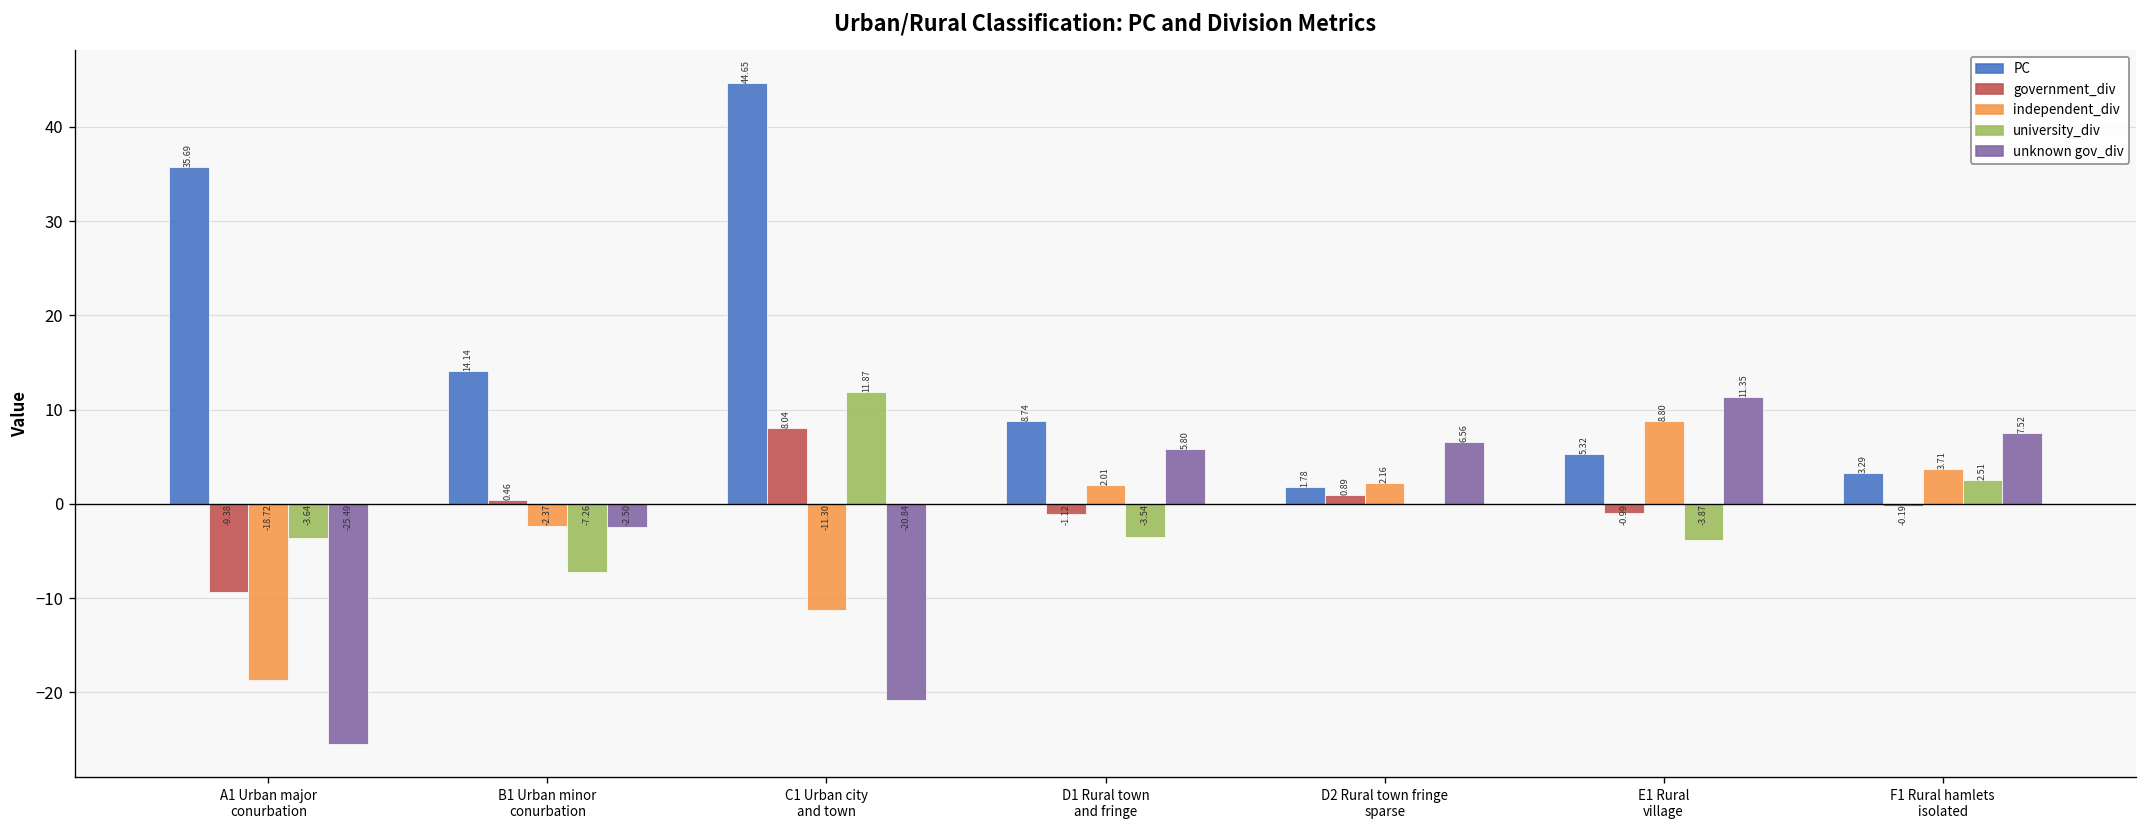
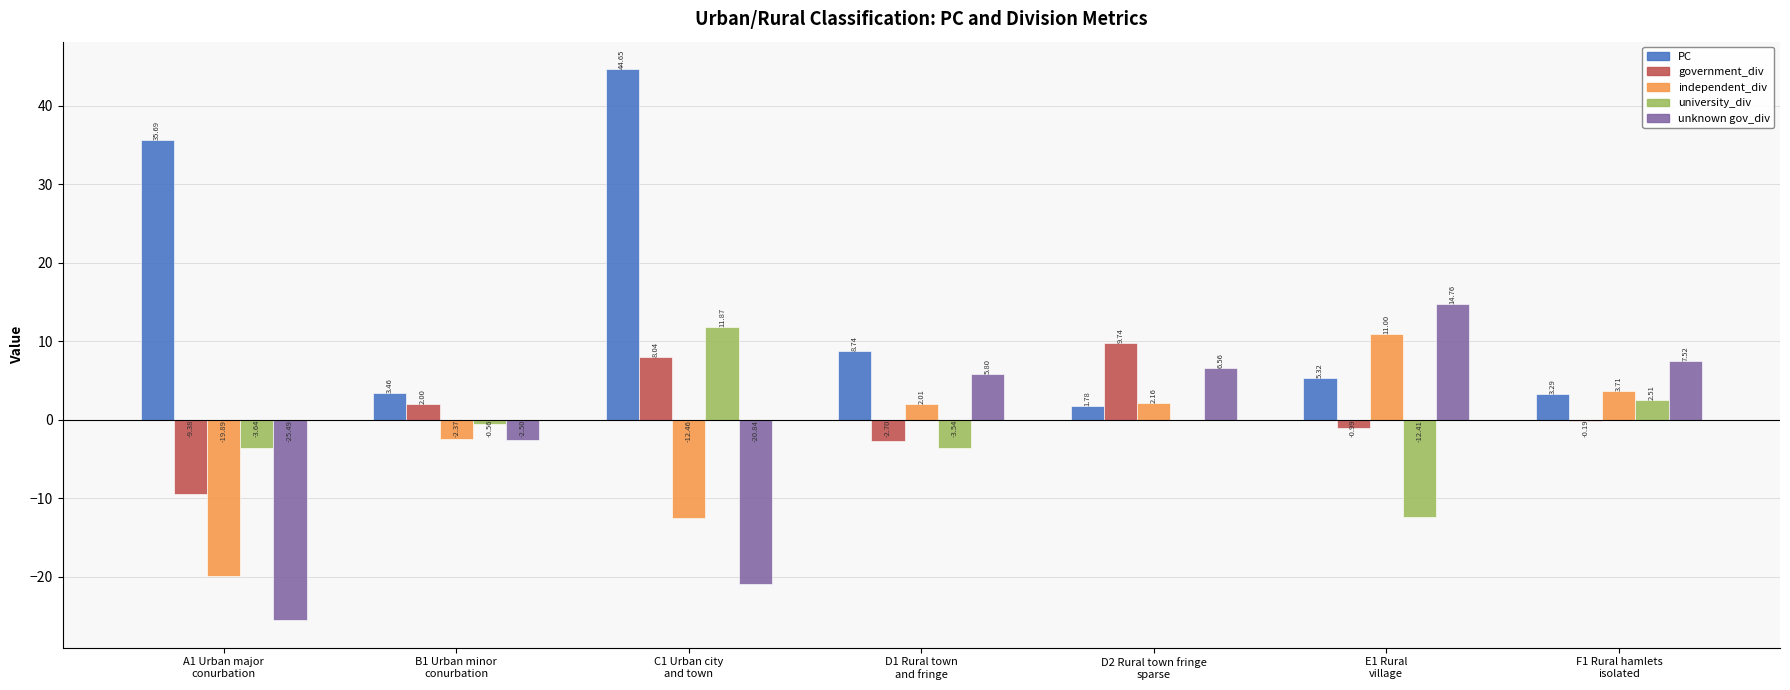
  {
    "PC": {
      "A1 Urban major conurbation": 35.69,
-     "B1 Urban minor conurbation": 14.14,
+     "B1 Urban minor conurbation": 3.46,
      "C1 Urban city and town": 44.65,
      "D1 Rural town and fringe": 8.74,
      "D2 Rural town fringe sparse": 1.78,
      "E1 Rural village": 5.32,
      "F1 Rural hamlets isolated": 3.29
    },
    "government_div": {
      "A1 Urban major conurbation": -9.38,
-     "B1 Urban minor conurbation": 0.46,
+     "B1 Urban minor conurbation": 2.00,
      "C1 Urban city and town": 8.04,
-     "D1 Rural town and fringe": -1.12,
-     "D2 Rural town fringe sparse": 0.89,
+     "D1 Rural town and fringe": -2.70,
+     "D2 Rural town fringe sparse": 9.74,
      "E1 Rural village": -0.99,
      "F1 Rural hamlets isolated": -0.19
    },
    "independent_div": {
-     "A1 Urban major conurbation": -18.72,
+     "A1 Urban major conurbation": -19.89,
      "B1 Urban minor conurbation": -2.37,
-     "C1 Urban city and town": -11.30,
+     "C1 Urban city and town": -12.46,
      "D1 Rural town and fringe": 2.01,
      "D2 Rural town fringe sparse": 2.16,
-     "E1 Rural village": 8.80,
+     "E1 Rural village": 11.00,
      "F1 Rural hamlets isolated": 3.71
    },
    "university_div": {
      "A1 Urban major conurbation": -3.64,
-     "B1 Urban minor conurbation": -7.26,
+     "B1 Urban minor conurbation": -0.56,
      "C1 Urban city and town": 11.87,
      "D1 Rural town and fringe": -3.54,
-     "E1 Rural village": -3.87,
+     "E1 Rural village": -12.41,
      "F1 Rural hamlets isolated": 2.51
    },
    "unknown gov_div": {
      "A1 Urban major conurbation": -25.49,
      "B1 Urban minor conurbation": -2.50,
      "C1 Urban city and town": -20.84,
      "D1 Rural town and fringe": 5.80,
      "D2 Rural town fringe sparse": 6.56,
-     "E1 Rural village": 11.35,
+     "E1 Rural village": 14.76,
      "F1 Rural hamlets isolated": 7.52
    }
  }
